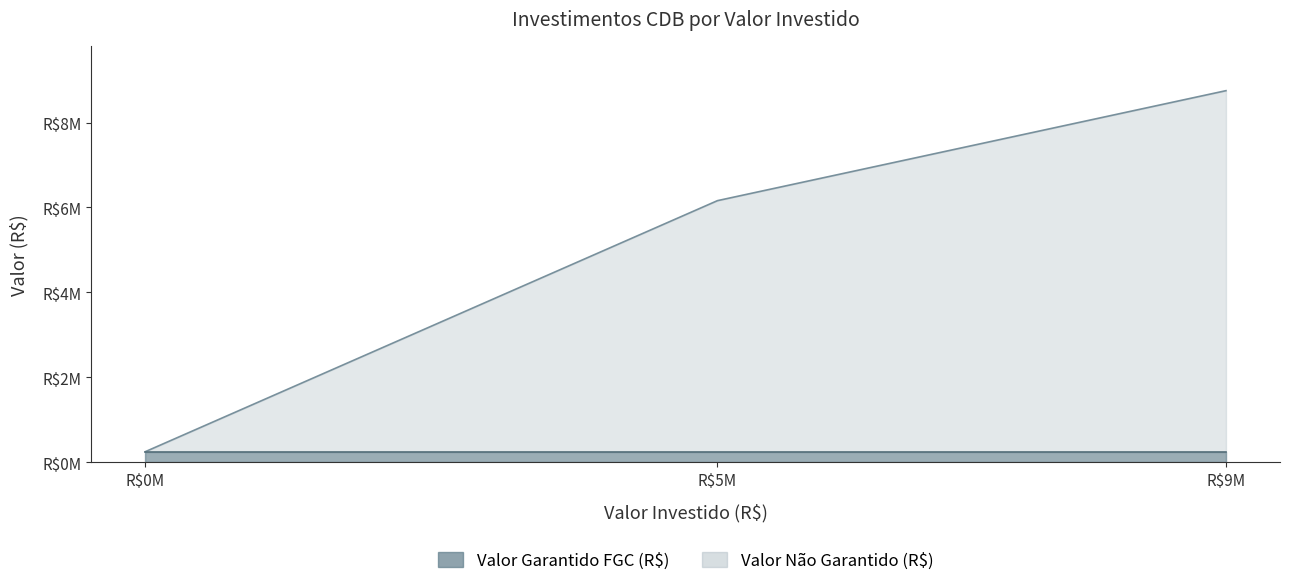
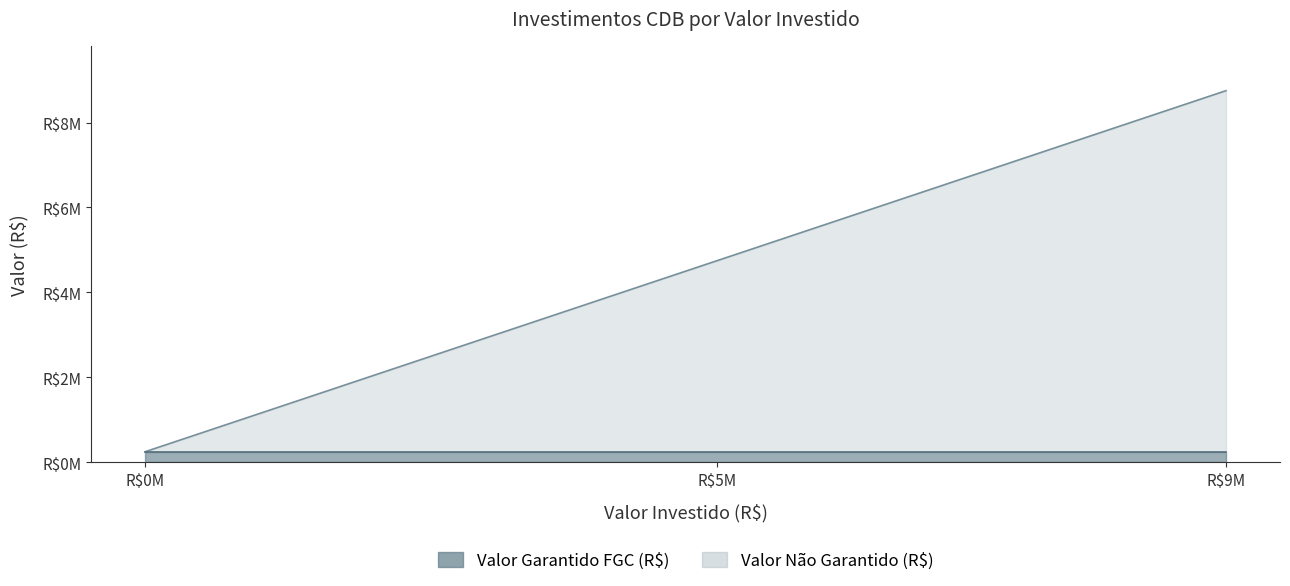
  {
    "Valor Não Garantido (R$)": {
-     "R$5M": "R$6200000",
+     "R$5M": "R$4800000",
      "R$9M": "R$8800000"
    },
    "Valor Garantido FGC (R$)": {
      "R$5M": "R$300000",
      "R$9M": "R$300000"
    }
  }
